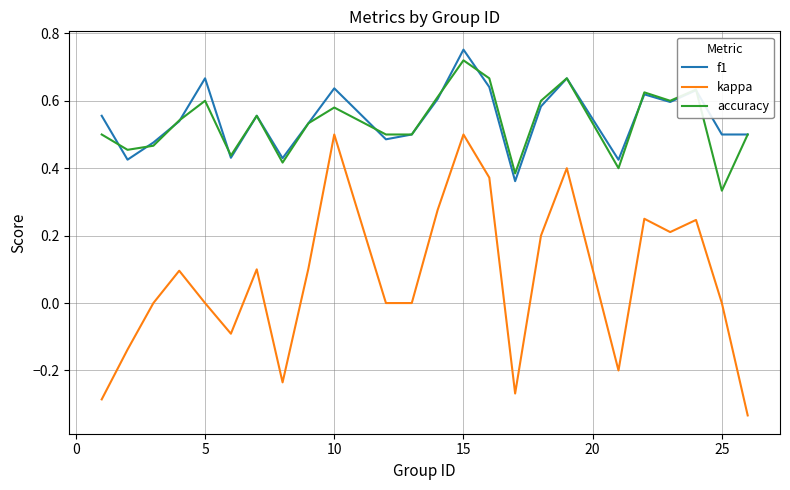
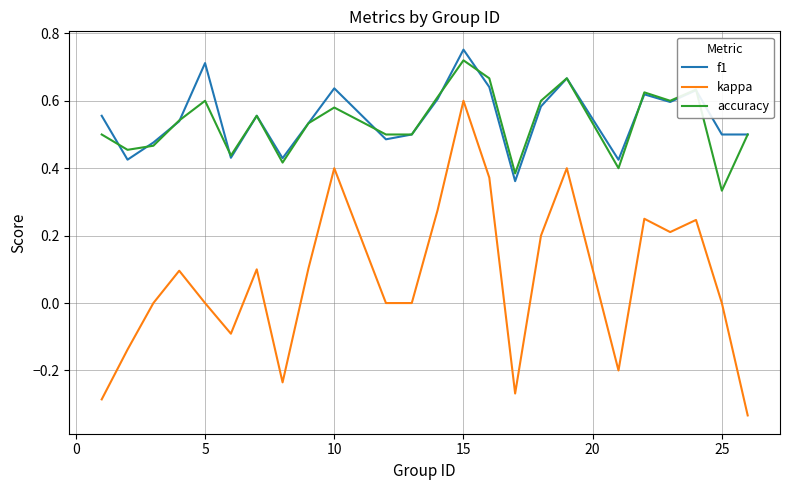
  {
    "f1": {
-     "5": 0.67,
+     "5": 0.71,
      "10": 0.64,
      "15": 0.75,
      "25": 0.50
    },
    "kappa": {
      "5": 0.0,
-     "10": 0.5,
-     "15": 0.5,
+     "10": 0.4,
+     "15": 0.6,
      "25": 0.0
    },
    "accuracy": {
      "5": 0.60,
      "10": 0.58,
      "15": 0.72,
      "25": 0.33
    }
  }
